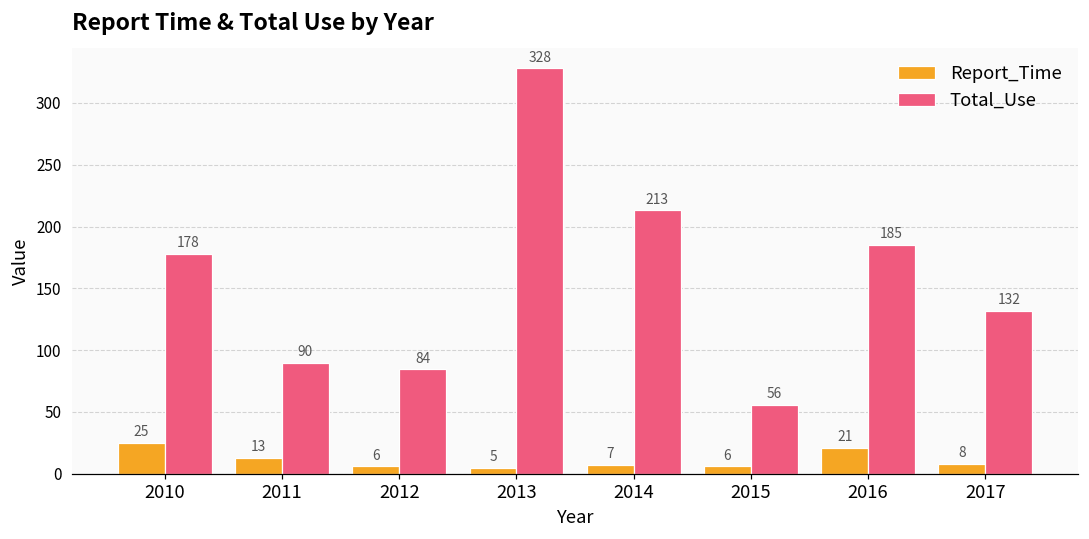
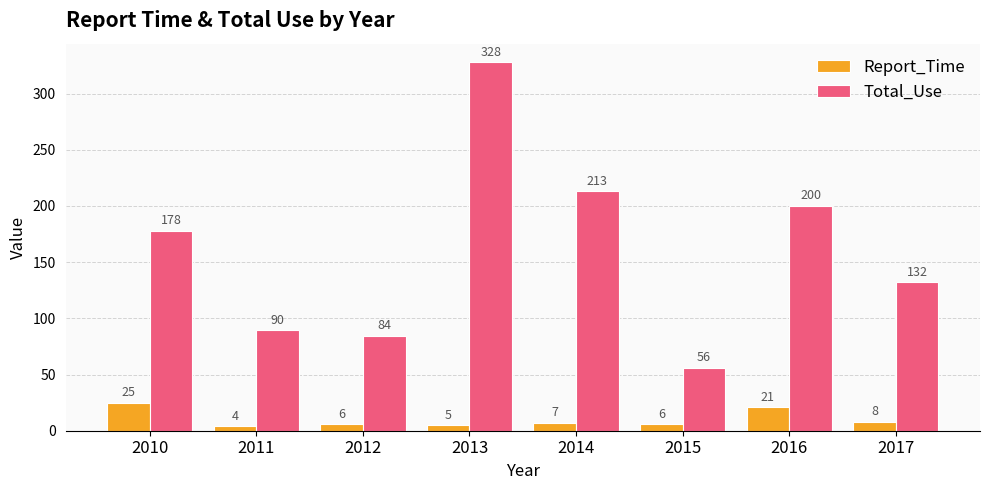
  {
    "Report_Time": {
      "2010": 25,
-     "2011": 13,
+     "2011": 4,
      "2012": 6,
      "2013": 5,
      "2014": 7,
      "2015": 6,
      "2016": 21,
      "2017": 8
    },
    "Total_Use": {
      "2010": 178,
      "2011": 90,
      "2012": 84,
      "2013": 328,
      "2014": 213,
      "2015": 56,
-     "2016": 185,
+     "2016": 200,
      "2017": 132
    }
  }
